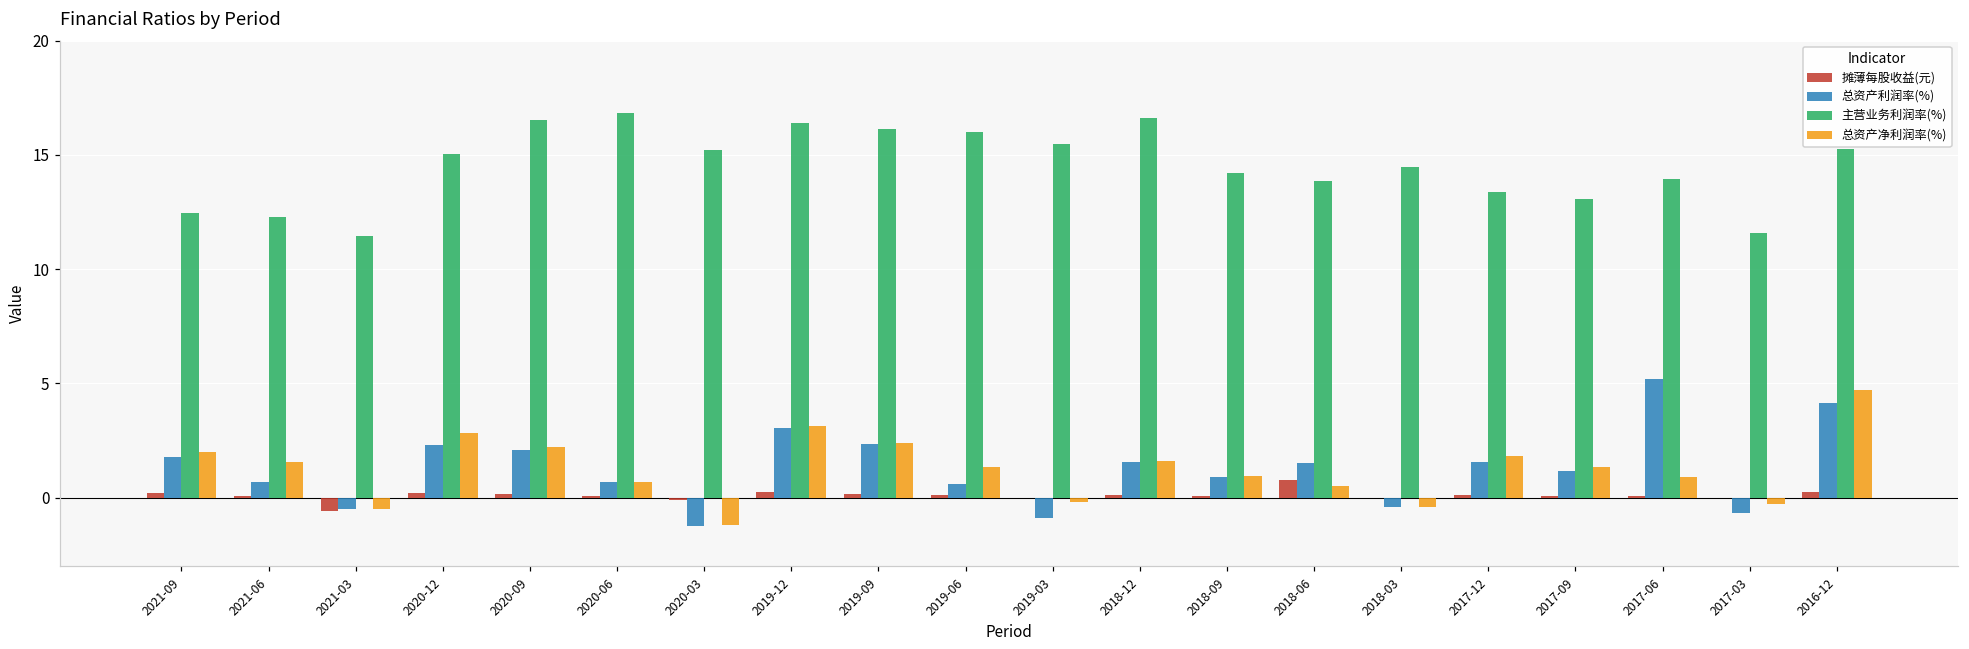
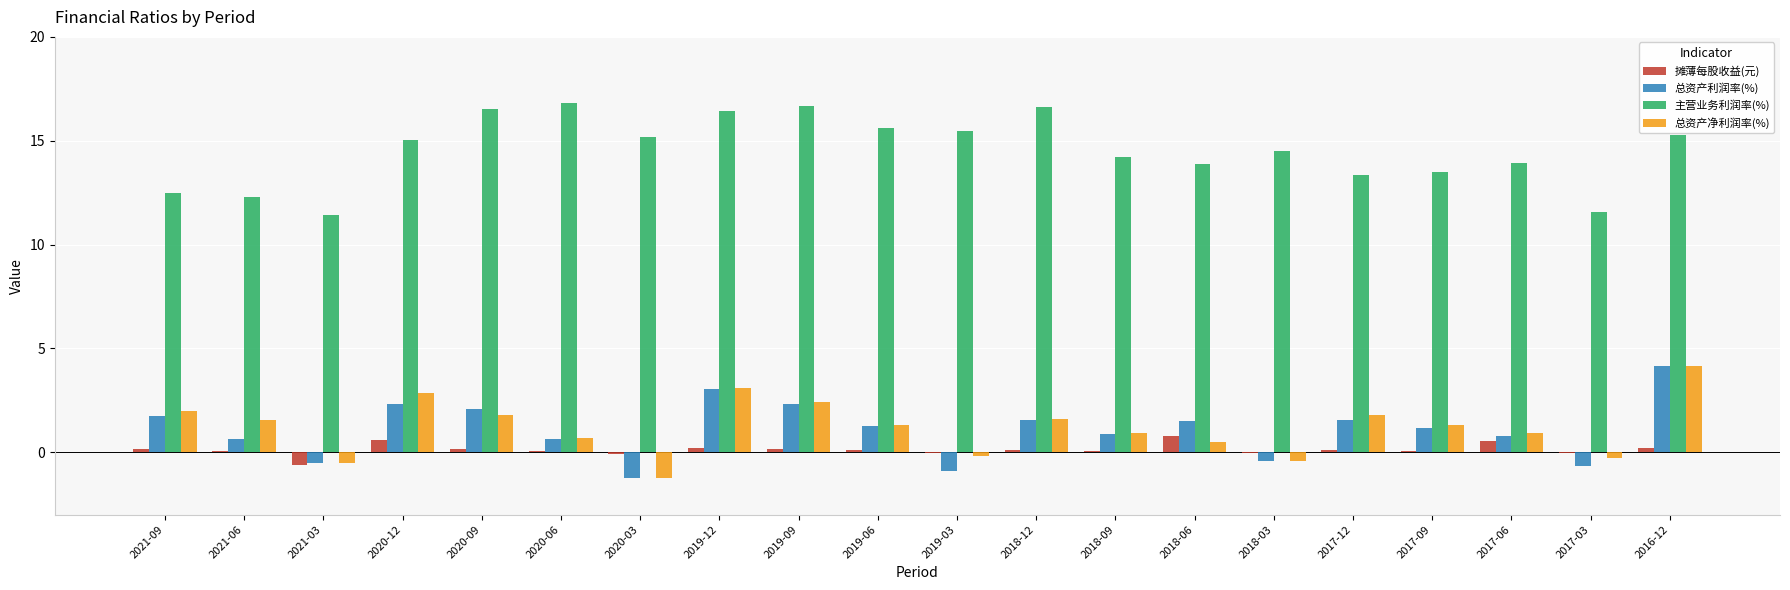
  {
    "摊薄每股收益(元)": {
      "2021-09": 0.2,
      "2021-03": -0.6,
-     "2020-12": 0.2,
+     "2020-12": 0.6,
      "2020-09": 0.2,
      "2019-12": 0.2,
      "2019-09": 0.2,
      "2018-06": 0.8,
-     "2017-06": 0.1,
+     "2017-06": 0.5,
      "2016-12": 0.2
    },
    "总资产利润率(%)": {
      "2021-09": 1.8,
      "2021-06": 0.7,
      "2021-03": -0.5,
      "2020-12": 2.3,
      "2020-09": 2.1,
      "2020-06": 0.7,
      "2020-03": -1.2,
      "2019-12": 3.1,
      "2019-09": 2.3,
-     "2019-06": 0.6,
+     "2019-06": 1.3,
      "2019-03": -0.9,
      "2018-12": 1.6,
      "2018-09": 0.9,
      "2018-06": 1.5,
      "2018-03": -0.4,
      "2017-12": 1.6,
      "2017-09": 1.2,
-     "2017-06": 5.2,
+     "2017-06": 0.8,
      "2017-03": -0.7,
      "2016-12": 4.2
    },
    "主营业务利润率(%)": {
      "2021-09": 12.5,
      "2021-06": 12.3,
      "2021-03": 11.4,
      "2020-12": 15.0,
      "2020-09": 16.5,
      "2020-06": 16.8,
      "2020-03": 15.2,
      "2019-12": 16.4,
-     "2019-09": 16.1,
-     "2019-06": 16.0,
+     "2019-09": 16.7,
+     "2019-06": 15.6,
      "2019-03": 15.5,
      "2018-12": 16.6,
      "2018-09": 14.2,
      "2018-06": 13.9,
      "2018-03": 14.5,
      "2017-12": 13.4,
-     "2017-09": 13.1,
+     "2017-09": 13.5,
      "2017-06": 13.9,
      "2017-03": 11.6,
      "2016-12": 15.3
    },
    "总资产净利润率(%)": {
      "2021-09": 2.0,
      "2021-06": 1.5,
      "2021-03": -0.5,
      "2020-12": 2.8,
-     "2020-09": 2.2,
+     "2020-09": 1.8,
      "2020-06": 0.7,
      "2020-03": -1.2,
      "2019-12": 3.1,
      "2019-09": 2.4,
      "2019-06": 1.3,
      "2019-03": -0.2,
      "2018-12": 1.6,
      "2018-09": 0.9,
      "2018-06": 0.5,
      "2018-03": -0.4,
      "2017-12": 1.8,
      "2017-09": 1.3,
      "2017-06": 0.9,
      "2017-03": -0.3,
-     "2016-12": 4.7
+     "2016-12": 4.1
    }
  }
